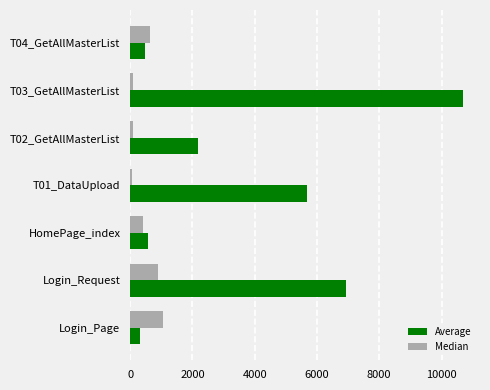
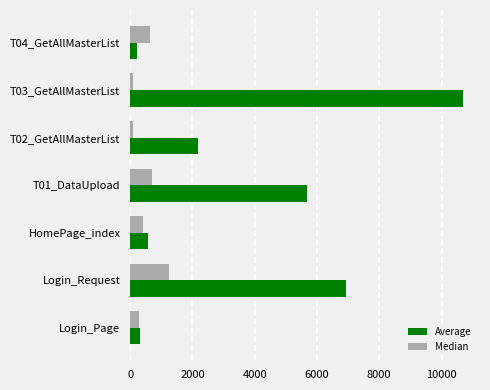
  {
    "Average": {
-     "T04_GetAllMasterList": 500,
+     "T04_GetAllMasterList": 200,
      "T03_GetAllMasterList": 10700,
      "T02_GetAllMasterList": 2200,
      "T01_DataUpload": 5700,
      "HomePage_index": 600,
      "Login_Request": 6900,
      "Login_Page": 300
    },
    "Median": {
      "T04_GetAllMasterList": 600,
      "T03_GetAllMasterList": 100,
      "T02_GetAllMasterList": 100,
-     "T01_DataUpload": 100,
+     "T01_DataUpload": 700,
      "HomePage_index": 400,
-     "Login_Request": 900,
-     "Login_Page": 1100
+     "Login_Request": 1300,
+     "Login_Page": 300
    }
  }
